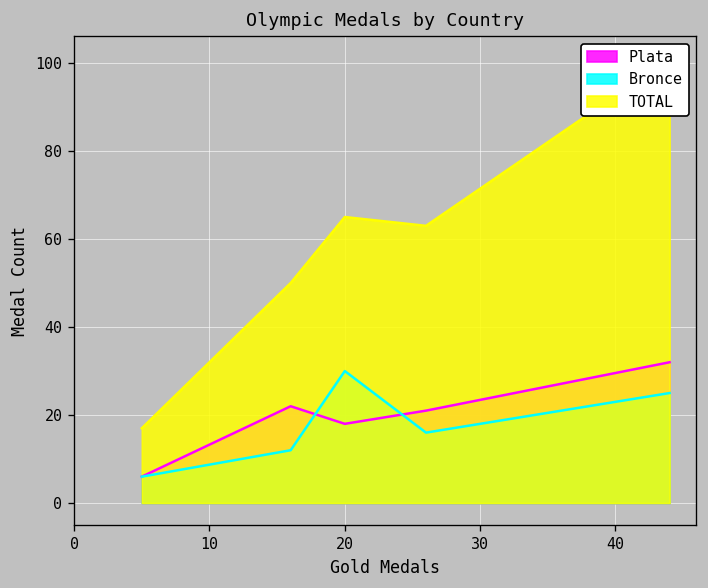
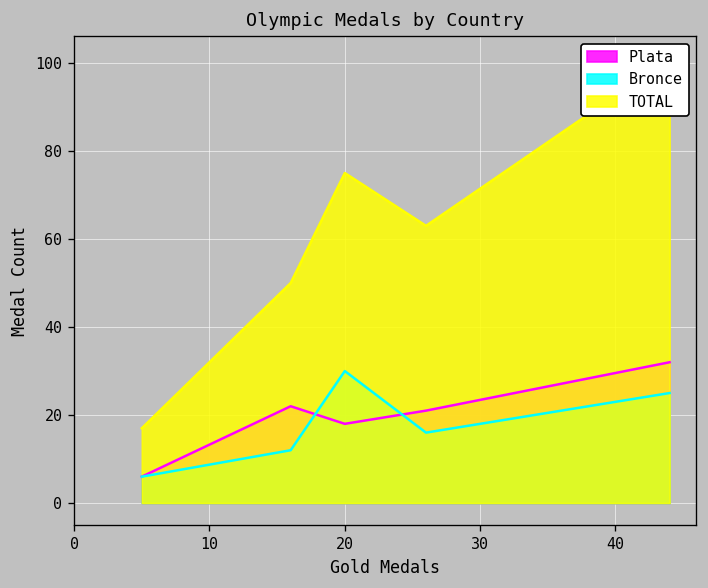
  {
    "Plata": {
      "20": 18
    },
    "Bronce": {
      "20": 30
    },
    "TOTAL": {
-     "20": 65
+     "20": 75
    }
  }
